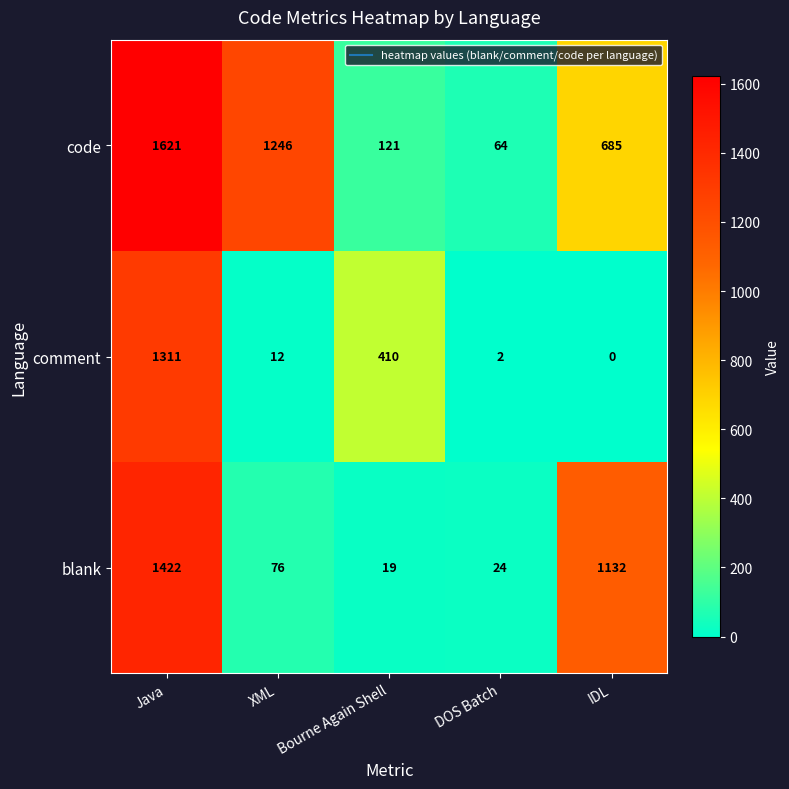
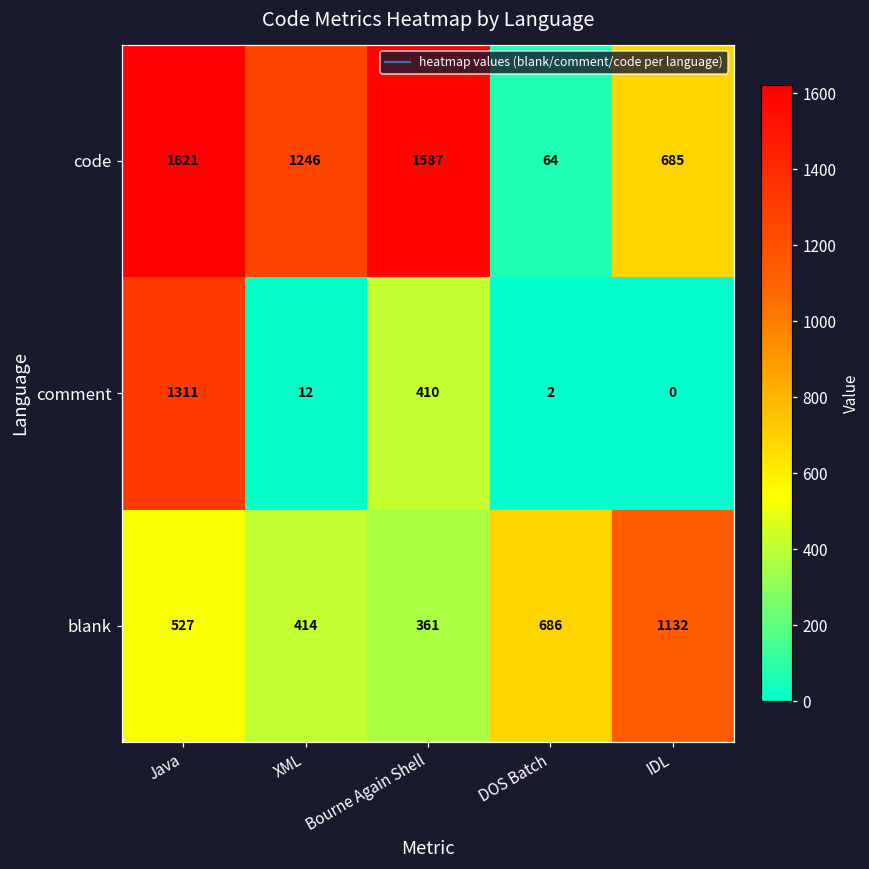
  {
    "code": {
      "Java": 1621,
      "XML": 1246,
-     "Bourne Again Shell": 121,
+     "Bourne Again Shell": 1587,
      "DOS Batch": 64,
      "IDL": 685
    },
    "comment": {
      "Java": 1311,
      "XML": 12,
      "Bourne Again Shell": 410,
      "DOS Batch": 2,
      "IDL": 0
    },
    "blank": {
-     "Java": 1422,
-     "XML": 76,
-     "Bourne Again Shell": 19,
-     "DOS Batch": 24,
+     "Java": 527,
+     "XML": 414,
+     "Bourne Again Shell": 361,
+     "DOS Batch": 686,
      "IDL": 1132
    }
  }
